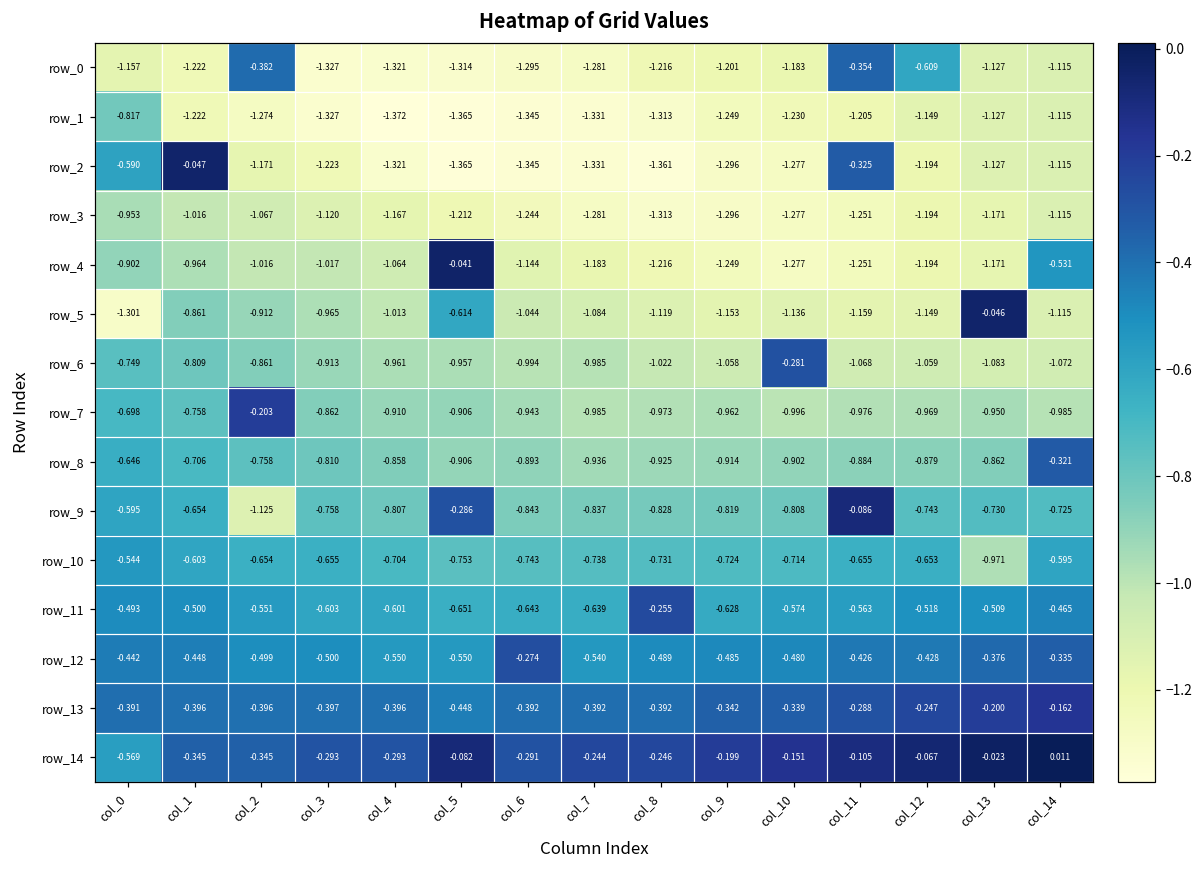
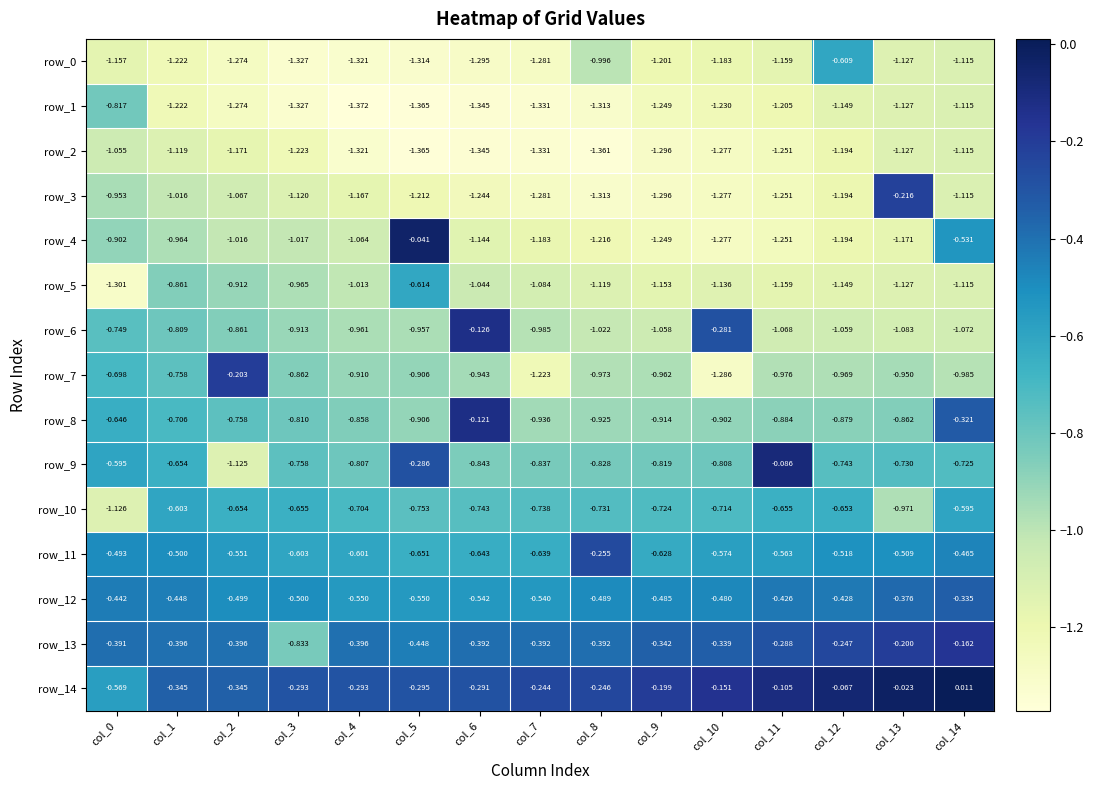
  {
    "row_0": {
      "col_0": -1.157,
      "col_1": -1.222,
-     "col_2": -0.382,
+     "col_2": -1.274,
      "col_3": -1.327,
      "col_4": -1.321,
      "col_5": -1.314,
      "col_6": -1.295,
      "col_7": -1.281,
-     "col_8": -1.216,
+     "col_8": -0.996,
      "col_9": -1.201,
      "col_10": -1.183,
-     "col_11": -0.354,
+     "col_11": -1.159,
      "col_12": -0.609,
      "col_13": -1.127,
      "col_14": -1.115
    },
    "row_2": {
-     "col_0": -0.590,
-     "col_1": -0.047,
+     "col_0": -1.055,
+     "col_1": -1.119,
      "col_2": -1.171,
      "col_3": -1.223,
      "col_4": -1.321,
      "col_5": -1.365,
      "col_6": -1.345,
      "col_7": -1.331,
      "col_8": -1.361,
      "col_9": -1.296,
      "col_10": -1.277,
-     "col_11": -0.325,
+     "col_11": -1.251,
      "col_12": -1.194,
      "col_13": -1.127,
      "col_14": -1.115
    },
    "row_3": {
      "col_0": -0.953,
      "col_1": -1.016,
      "col_2": -1.067,
      "col_3": -1.120,
      "col_4": -1.167,
      "col_5": -1.212,
      "col_6": -1.244,
      "col_7": -1.281,
      "col_8": -1.313,
      "col_9": -1.296,
      "col_10": -1.277,
      "col_11": -1.251,
      "col_12": -1.194,
-     "col_13": -1.171,
+     "col_13": -0.216,
      "col_14": -1.115
    },
    "row_5": {
      "col_0": -1.301,
      "col_1": -0.861,
      "col_2": -0.912,
      "col_3": -0.965,
      "col_4": -1.013,
      "col_5": -0.614,
      "col_6": -1.044,
      "col_7": -1.084,
      "col_8": -1.119,
      "col_9": -1.153,
      "col_10": -1.136,
      "col_11": -1.159,
      "col_12": -1.149,
-     "col_13": -0.046,
+     "col_13": -1.127,
      "col_14": -1.115
    },
    "row_6": {
      "col_0": -0.749,
      "col_1": -0.809,
      "col_2": -0.861,
      "col_3": -0.913,
      "col_4": -0.961,
      "col_5": -0.957,
-     "col_6": -0.994,
+     "col_6": -0.126,
      "col_7": -0.985,
      "col_8": -1.022,
      "col_9": -1.058,
      "col_10": -0.281,
      "col_11": -1.068,
      "col_12": -1.059,
      "col_13": -1.083,
      "col_14": -1.072
    },
    "row_7": {
      "col_0": -0.698,
      "col_1": -0.758,
      "col_2": -0.203,
      "col_3": -0.862,
      "col_4": -0.910,
      "col_5": -0.906,
      "col_6": -0.943,
-     "col_7": -0.985,
+     "col_7": -1.223,
      "col_8": -0.973,
      "col_9": -0.962,
-     "col_10": -0.996,
+     "col_10": -1.286,
      "col_11": -0.976,
      "col_12": -0.969,
      "col_13": -0.950,
      "col_14": -0.985
    },
    "row_8": {
      "col_0": -0.646,
      "col_1": -0.706,
      "col_2": -0.758,
      "col_3": -0.810,
      "col_4": -0.858,
      "col_5": -0.906,
-     "col_6": -0.893,
+     "col_6": -0.121,
      "col_7": -0.936,
      "col_8": -0.925,
      "col_9": -0.914,
      "col_10": -0.902,
      "col_11": -0.884,
      "col_12": -0.879,
      "col_13": -0.862,
      "col_14": -0.321
    },
    "row_10": {
-     "col_0": -0.544,
+     "col_0": -1.126,
      "col_1": -0.603,
      "col_2": -0.654,
      "col_3": -0.655,
      "col_4": -0.704,
      "col_5": -0.753,
      "col_6": -0.743,
      "col_7": -0.738,
      "col_8": -0.731,
      "col_9": -0.724,
      "col_10": -0.714,
      "col_11": -0.655,
      "col_12": -0.653,
      "col_13": -0.971,
      "col_14": -0.595
    },
    "row_12": {
      "col_0": -0.442,
      "col_1": -0.448,
      "col_2": -0.499,
      "col_3": -0.500,
      "col_4": -0.550,
      "col_5": -0.550,
-     "col_6": -0.274,
+     "col_6": -0.542,
      "col_7": -0.540,
      "col_8": -0.489,
      "col_9": -0.485,
      "col_10": -0.480,
      "col_11": -0.426,
      "col_12": -0.428,
      "col_13": -0.376,
      "col_14": -0.335
    },
    "row_13": {
      "col_0": -0.391,
      "col_1": -0.396,
      "col_2": -0.396,
-     "col_3": -0.397,
+     "col_3": -0.833,
      "col_4": -0.396,
      "col_5": -0.448,
      "col_6": -0.392,
      "col_7": -0.392,
      "col_8": -0.392,
      "col_9": -0.342,
      "col_10": -0.339,
      "col_11": -0.288,
      "col_12": -0.247,
      "col_13": -0.200,
      "col_14": -0.162
    },
    "row_14": {
      "col_0": -0.569,
      "col_1": -0.345,
      "col_2": -0.345,
      "col_3": -0.293,
      "col_4": -0.293,
-     "col_5": -0.082,
+     "col_5": -0.295,
      "col_6": -0.291,
      "col_7": -0.244,
      "col_8": -0.246,
      "col_9": -0.199,
      "col_10": -0.151,
      "col_11": -0.105,
      "col_12": -0.067,
      "col_13": -0.023,
      "col_14": 0.011
    }
  }
